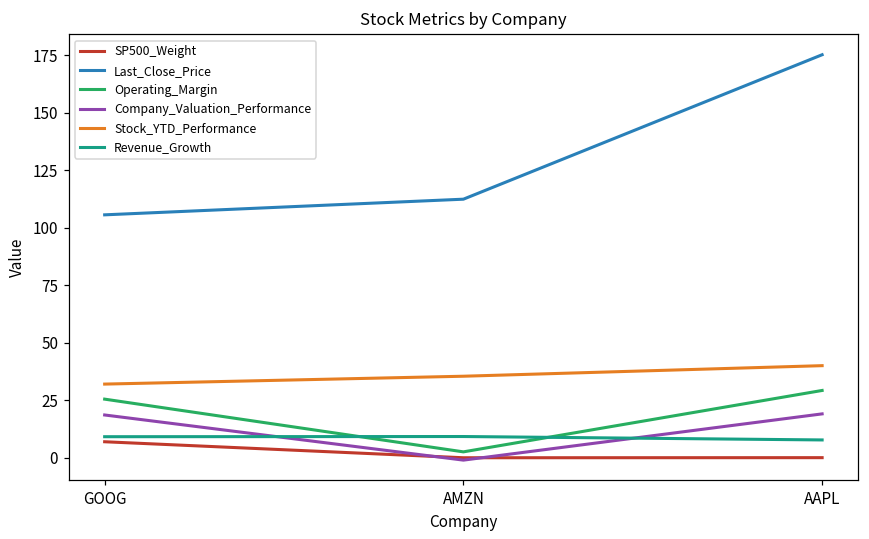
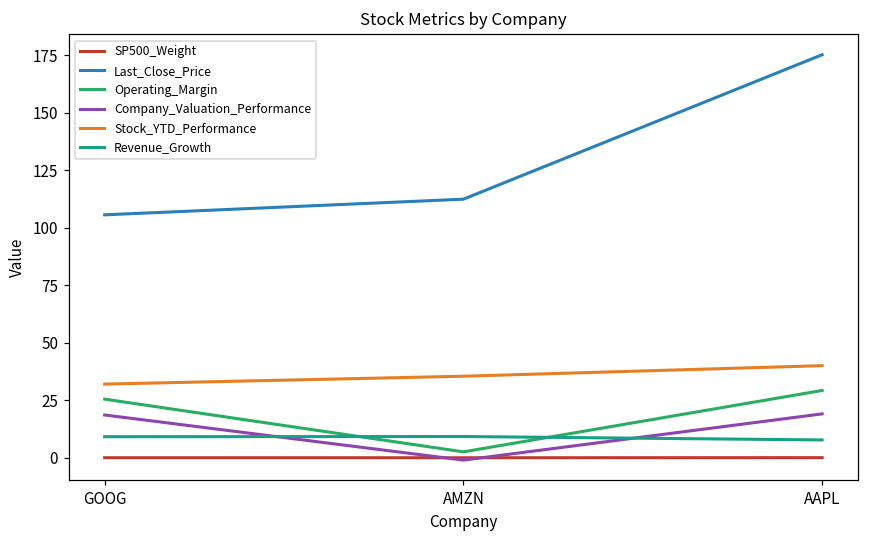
  {
    "SP500_Weight": {
-     "GOOG": 7,
+     "GOOG": 0,
      "AAPL": 0
    },
    "Last_Close_Price": {
      "GOOG": 106,
      "AMZN": 112,
      "AAPL": 175
    },
    "Company_Valuation_Performance": {
      "GOOG": 19,
      "AAPL": 19
    },
    "Stock_YTD_Performance": {
      "GOOG": 32,
      "AMZN": 35,
      "AAPL": 40
    }
  }
